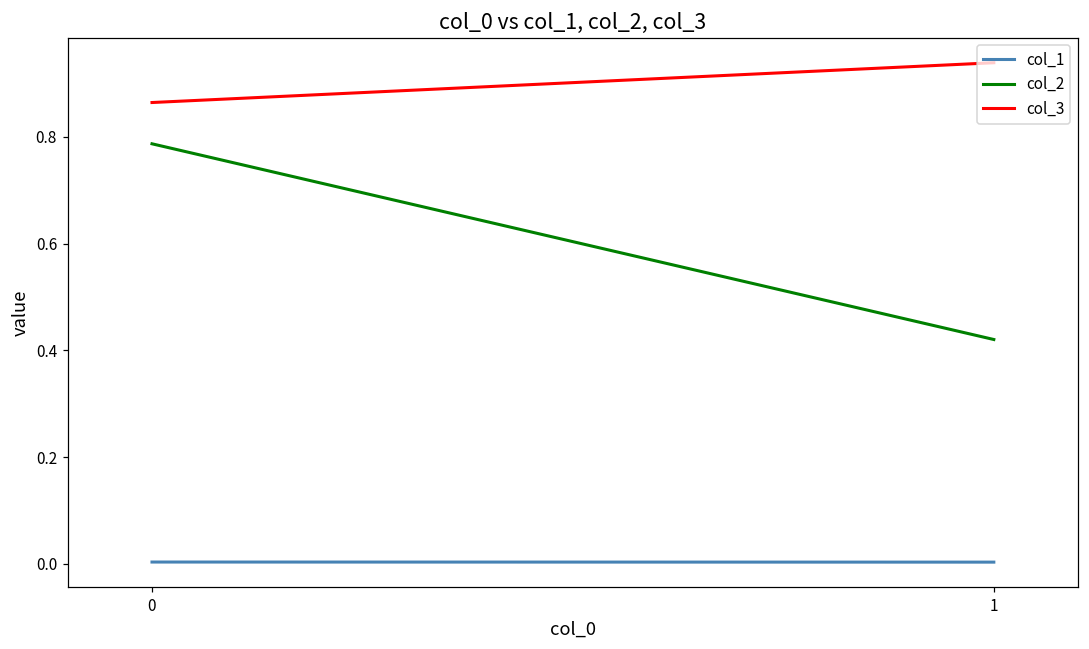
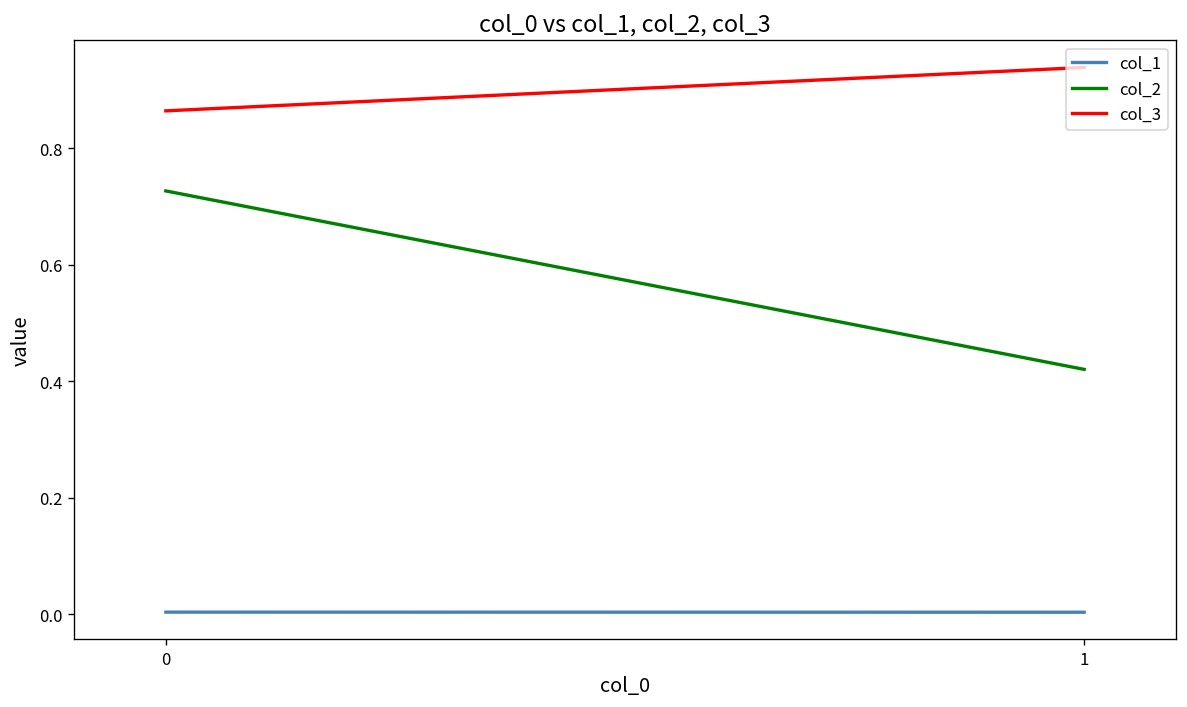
  {
    "col_1": {
      "0": 0.00,
      "1": 0.00
    },
    "col_2": {
-     "0": 0.79,
+     "0": 0.73,
      "1": 0.42
    },
    "col_3": {
      "0": 0.86
    }
  }
